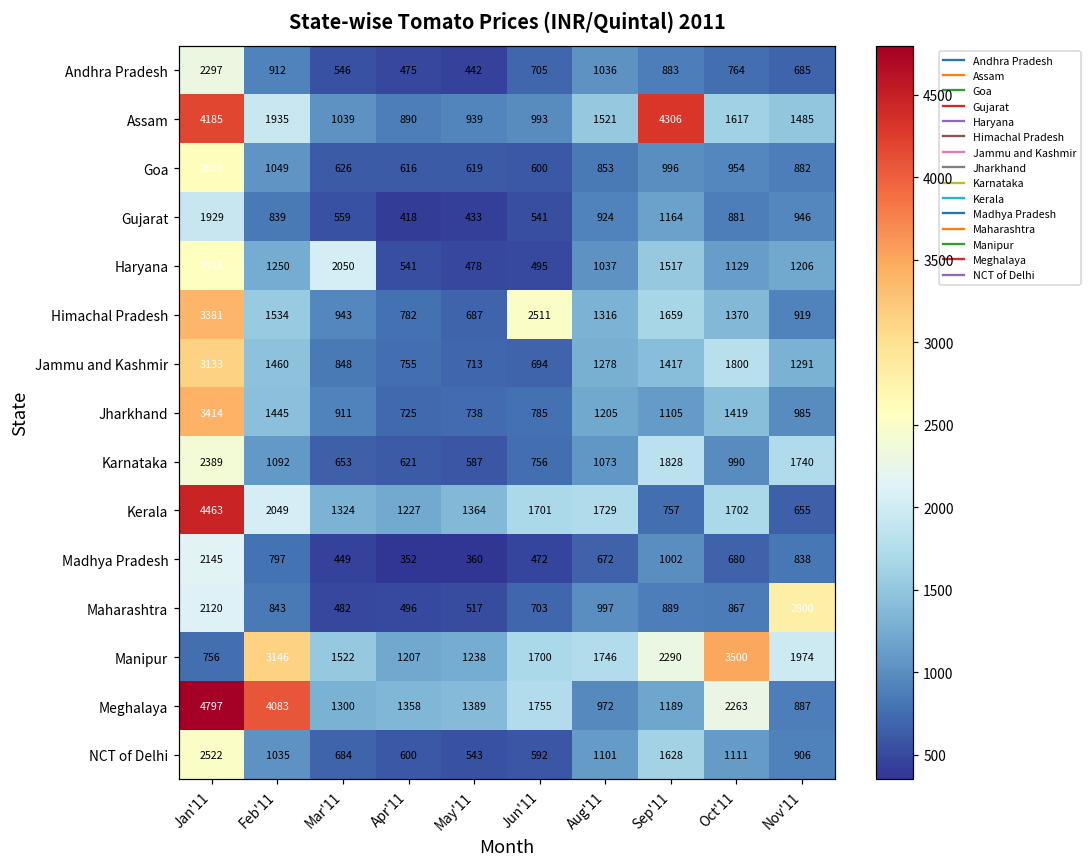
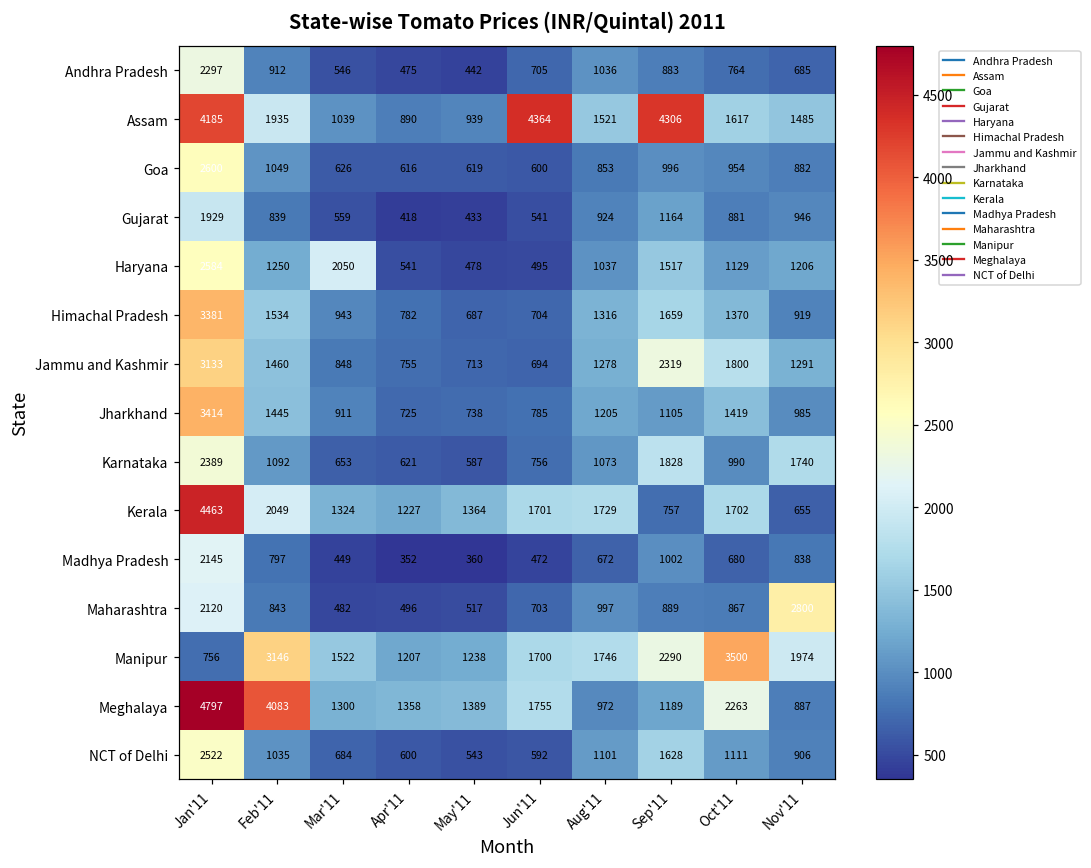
  {
    "Andhra Pradesh": {
      "Jan'11": 2297,
      "Feb'11": 912,
      "Mar'11": 546,
      "Apr'11": 475,
      "May'11": 442,
      "Jun'11": 705,
      "Aug'11": 1036,
      "Sep'11": 883,
      "Oct'11": 764,
      "Nov'11": 685
    },
    "Assam": {
      "Jan'11": 4185,
      "Feb'11": 1935,
      "Mar'11": 1039,
      "Apr'11": 890,
      "May'11": 939,
-     "Jun'11": 993,
+     "Jun'11": 4364,
      "Aug'11": 1521,
      "Sep'11": 4306,
      "Oct'11": 1617,
      "Nov'11": 1485
    },
    "Goa": {
      "Jan'11": 2600,
      "Feb'11": 1049,
      "Mar'11": 626,
      "Apr'11": 616,
      "May'11": 619,
      "Jun'11": 600,
      "Aug'11": 853,
      "Sep'11": 996,
      "Oct'11": 954,
      "Nov'11": 882
    },
    "Gujarat": {
      "Jan'11": 1929,
      "Feb'11": 839,
      "Mar'11": 559,
      "Apr'11": 418,
      "May'11": 433,
      "Jun'11": 541,
      "Aug'11": 924,
      "Sep'11": 1164,
      "Oct'11": 881,
      "Nov'11": 946
    },
    "Haryana": {
      "Jan'11": 2584,
      "Feb'11": 1250,
      "Mar'11": 2050,
      "Apr'11": 541,
      "May'11": 478,
      "Jun'11": 495,
      "Aug'11": 1037,
      "Sep'11": 1517,
      "Oct'11": 1129,
      "Nov'11": 1206
    },
    "Himachal Pradesh": {
      "Jan'11": 3381,
      "Feb'11": 1534,
      "Mar'11": 943,
      "Apr'11": 782,
      "May'11": 687,
-     "Jun'11": 2511,
+     "Jun'11": 704,
      "Aug'11": 1316,
      "Sep'11": 1659,
      "Oct'11": 1370,
      "Nov'11": 919
    },
    "Jammu and Kashmir": {
      "Jan'11": 3133,
      "Feb'11": 1460,
      "Mar'11": 848,
      "Apr'11": 755,
      "May'11": 713,
      "Jun'11": 694,
      "Aug'11": 1278,
-     "Sep'11": 1417,
+     "Sep'11": 2319,
      "Oct'11": 1800,
      "Nov'11": 1291
    },
    "Jharkhand": {
      "Jan'11": 3414,
      "Feb'11": 1445,
      "Mar'11": 911,
      "Apr'11": 725,
      "May'11": 738,
      "Jun'11": 785,
      "Aug'11": 1205,
      "Sep'11": 1105,
      "Oct'11": 1419,
      "Nov'11": 985
    },
    "Karnataka": {
      "Jan'11": 2389,
      "Feb'11": 1092,
      "Mar'11": 653,
      "Apr'11": 621,
      "May'11": 587,
      "Jun'11": 756,
      "Aug'11": 1073,
      "Sep'11": 1828,
      "Oct'11": 990,
      "Nov'11": 1740
    },
    "Kerala": {
      "Jan'11": 4463,
      "Feb'11": 2049,
      "Mar'11": 1324,
      "Apr'11": 1227,
      "May'11": 1364,
      "Jun'11": 1701,
      "Aug'11": 1729,
      "Sep'11": 757,
      "Oct'11": 1702,
      "Nov'11": 655
    },
    "Madhya Pradesh": {
      "Jan'11": 2145,
      "Feb'11": 797,
      "Mar'11": 449,
      "Apr'11": 352,
      "May'11": 360,
      "Jun'11": 472,
      "Aug'11": 672,
      "Sep'11": 1002,
      "Oct'11": 680,
      "Nov'11": 838
    },
    "Maharashtra": {
      "Jan'11": 2120,
      "Feb'11": 843,
      "Mar'11": 482,
      "Apr'11": 496,
      "May'11": 517,
      "Jun'11": 703,
      "Aug'11": 997,
      "Sep'11": 889,
      "Oct'11": 867,
      "Nov'11": 2800
    },
    "Manipur": {
      "Jan'11": 756,
      "Feb'11": 3146,
      "Mar'11": 1522,
      "Apr'11": 1207,
      "May'11": 1238,
      "Jun'11": 1700,
      "Aug'11": 1746,
      "Sep'11": 2290,
      "Oct'11": 3500,
      "Nov'11": 1974
    },
    "Meghalaya": {
      "Jan'11": 4797,
      "Feb'11": 4083,
      "Mar'11": 1300,
      "Apr'11": 1358,
      "May'11": 1389,
      "Jun'11": 1755,
      "Aug'11": 972,
      "Sep'11": 1189,
      "Oct'11": 2263,
      "Nov'11": 887
    },
    "NCT of Delhi": {
      "Jan'11": 2522,
      "Feb'11": 1035,
      "Mar'11": 684,
      "Apr'11": 600,
      "May'11": 543,
      "Jun'11": 592,
      "Aug'11": 1101,
      "Sep'11": 1628,
      "Oct'11": 1111,
      "Nov'11": 906
    }
  }
